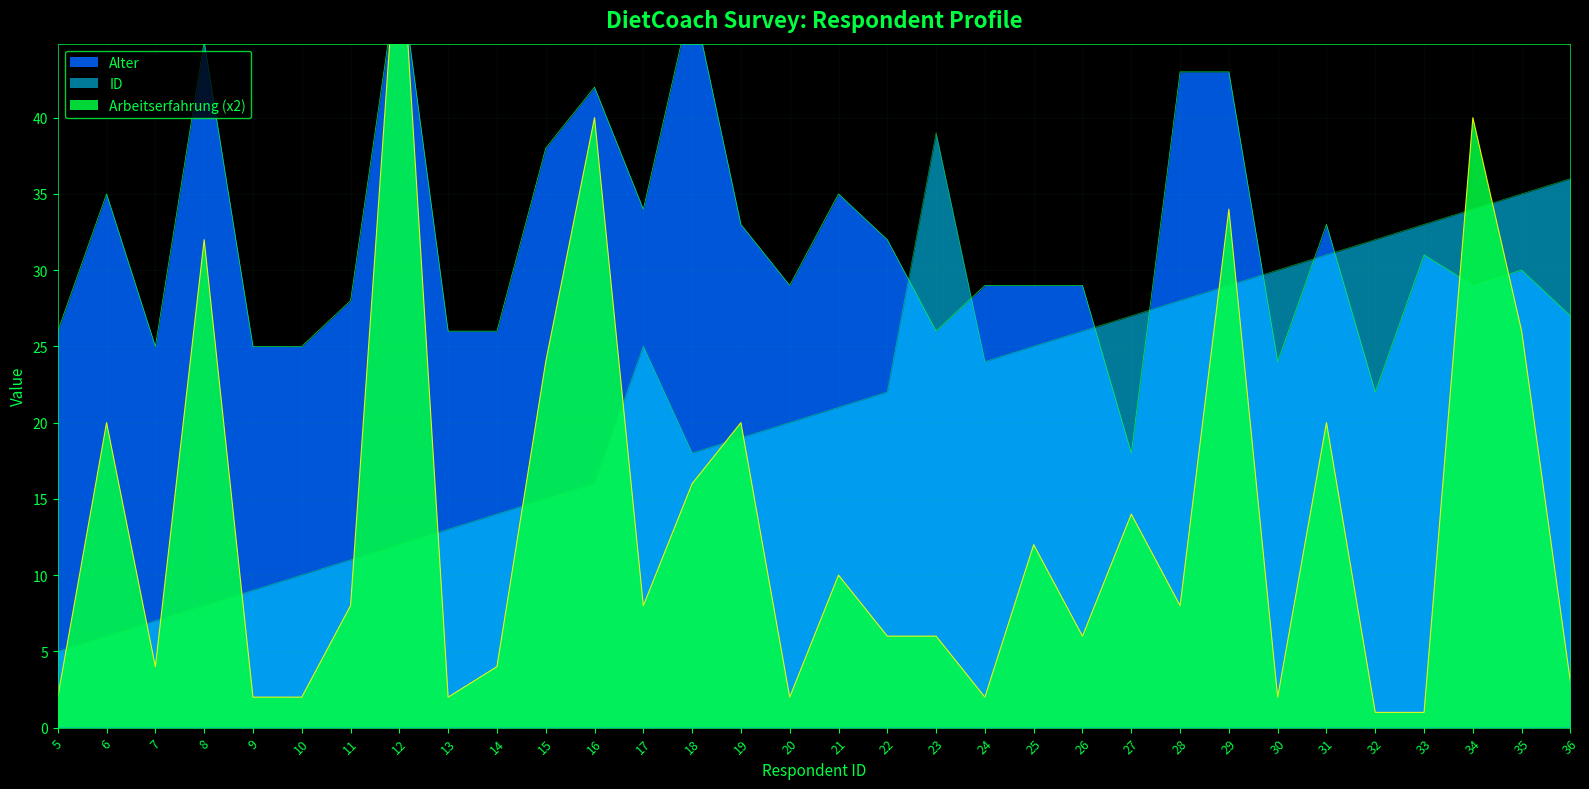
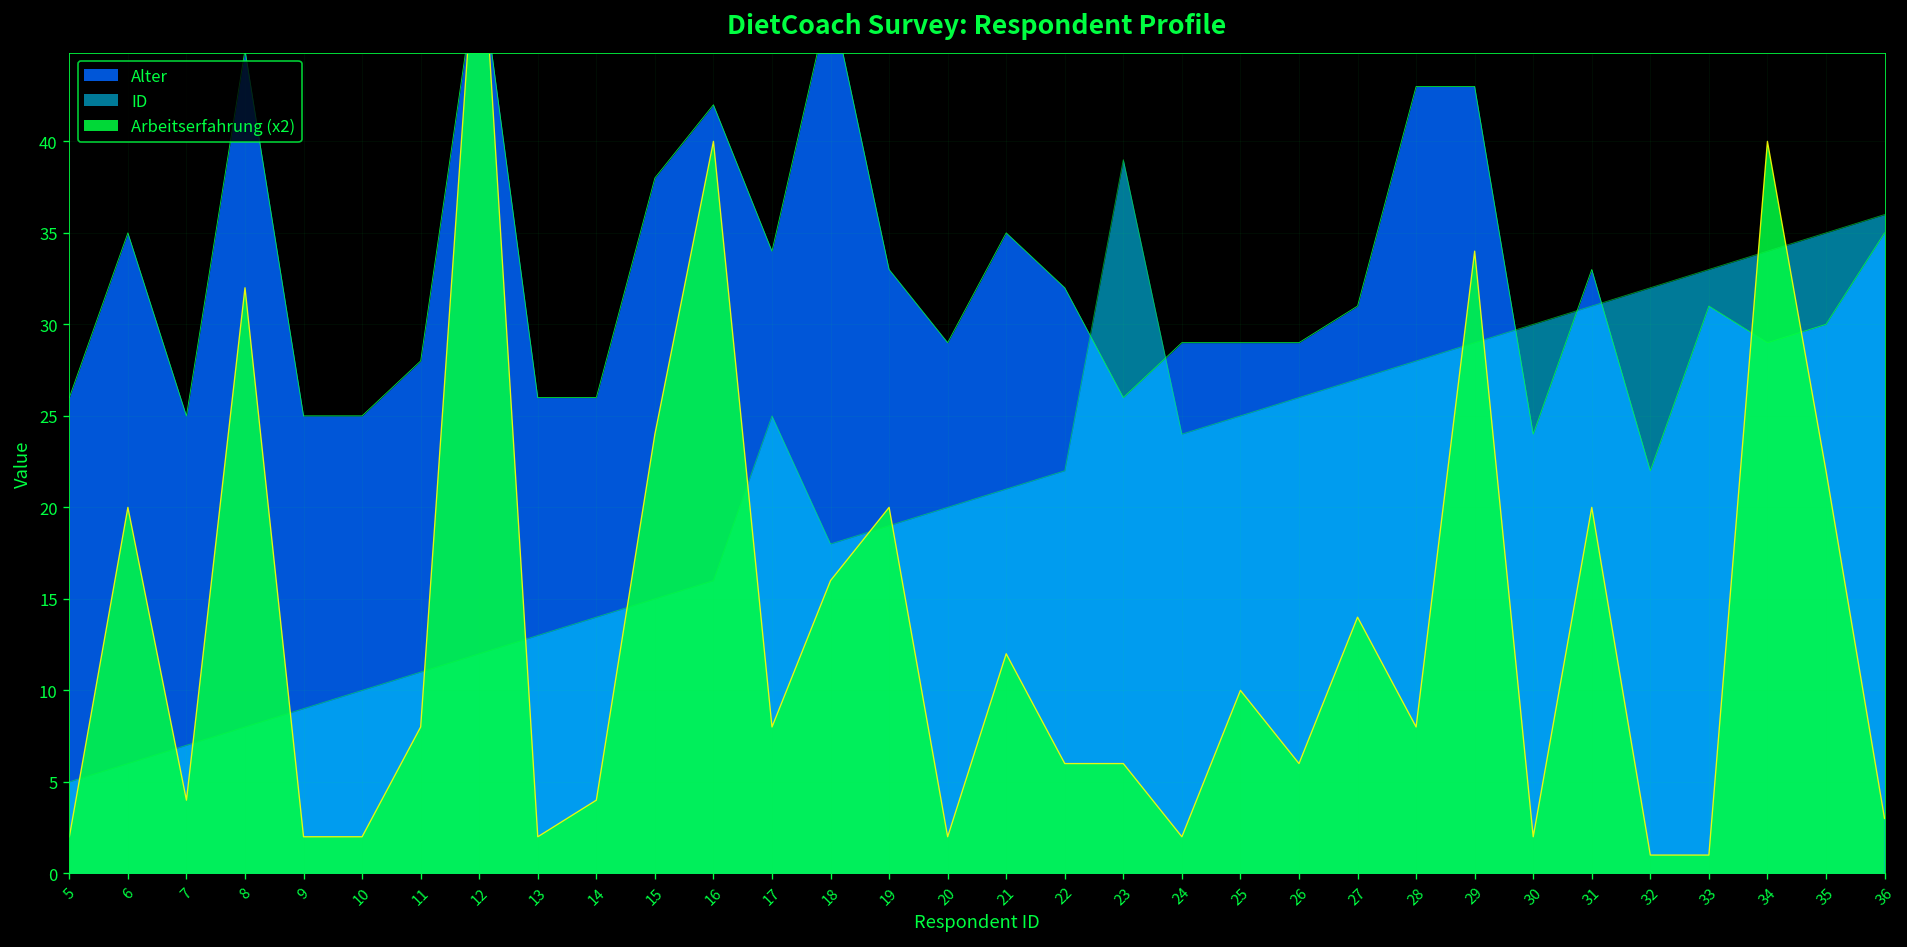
  {
    "Alter": {
      "5": 26,
      "6": 35,
      "7": 25,
      "9": 25,
      "10": 25,
      "11": 28,
      "13": 26,
      "14": 26,
      "15": 38,
      "16": 42,
      "17": 34,
      "19": 33,
      "20": 29,
      "21": 35,
      "22": 32,
      "23": 26,
      "24": 29,
      "25": 29,
      "26": 29,
-     "27": 18,
+     "27": 31,
      "28": 43,
      "29": 43,
      "30": 24,
      "31": 33,
      "32": 22,
      "33": 31,
      "34": 29,
      "35": 30,
-     "36": 27
+     "36": 35
    },
    "ID": {
      "5": 5.0,
      "6": 6.0,
      "7": 7.0,
      "8": 8.0,
      "9": 9.0,
      "10": 10.0,
      "11": 11.0,
      "12": 12.0,
      "13": 13.0,
      "14": 14.0,
      "15": 15.0,
      "16": 16.0,
      "17": 25.0,
      "18": 18.0,
      "19": 19.0,
      "20": 20.0,
      "21": 21.0,
      "22": 22.0,
      "23": 39.0,
      "24": 24.0,
      "25": 25.0,
      "26": 26.0,
      "27": 27.0,
      "28": 28.0,
      "29": 29.0,
      "30": 30.0,
      "31": 31.0,
      "32": 32.0,
      "33": 33.0,
      "34": 34.0,
      "35": 35.0,
      "36": 36.0
    },
    "Arbeitserfahrung (x2)": {
      "5": 2.0,
      "6": 20.0,
      "7": 4.0,
      "8": 32.0,
      "9": 2.0,
      "10": 2.0,
      "11": 8.0,
      "13": 2.0,
      "14": 4.0,
      "15": 24.0,
      "16": 40.0,
      "17": 8.0,
      "18": 16.0,
      "19": 20.0,
      "20": 2.0,
-     "21": 10.0,
+     "21": 12.0,
      "22": 6.0,
      "23": 6.0,
      "24": 2.0,
-     "25": 12.0,
+     "25": 10.0,
      "26": 6.0,
      "27": 14.0,
      "28": 8.0,
      "29": 34.0,
      "30": 2.0,
      "31": 20.0,
      "32": 1.0,
      "33": 1.0,
      "34": 40.0,
-     "35": 26.0,
+     "35": 22.0,
      "36": 3.0
    }
  }
